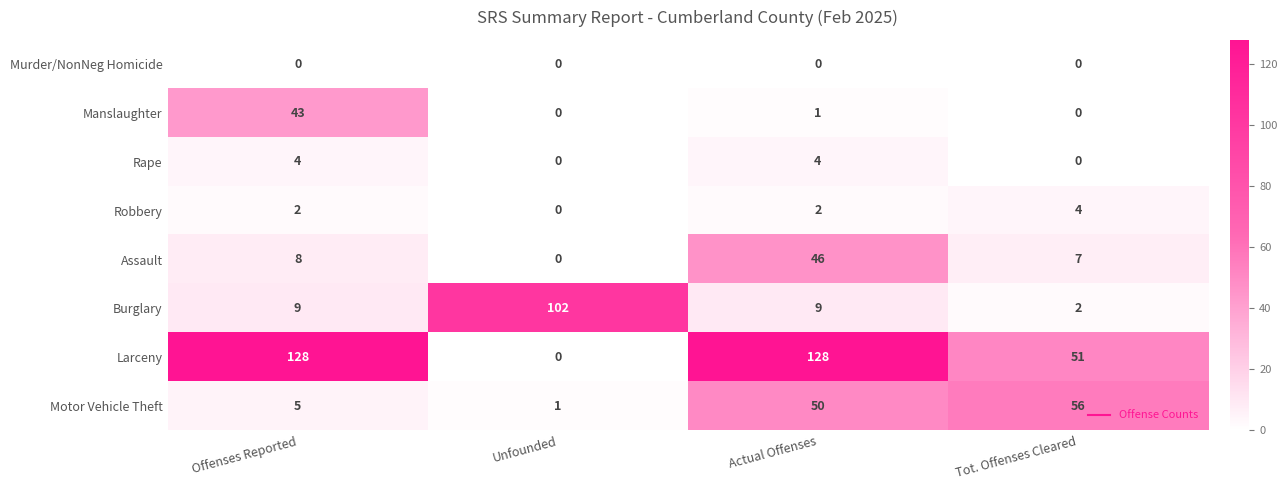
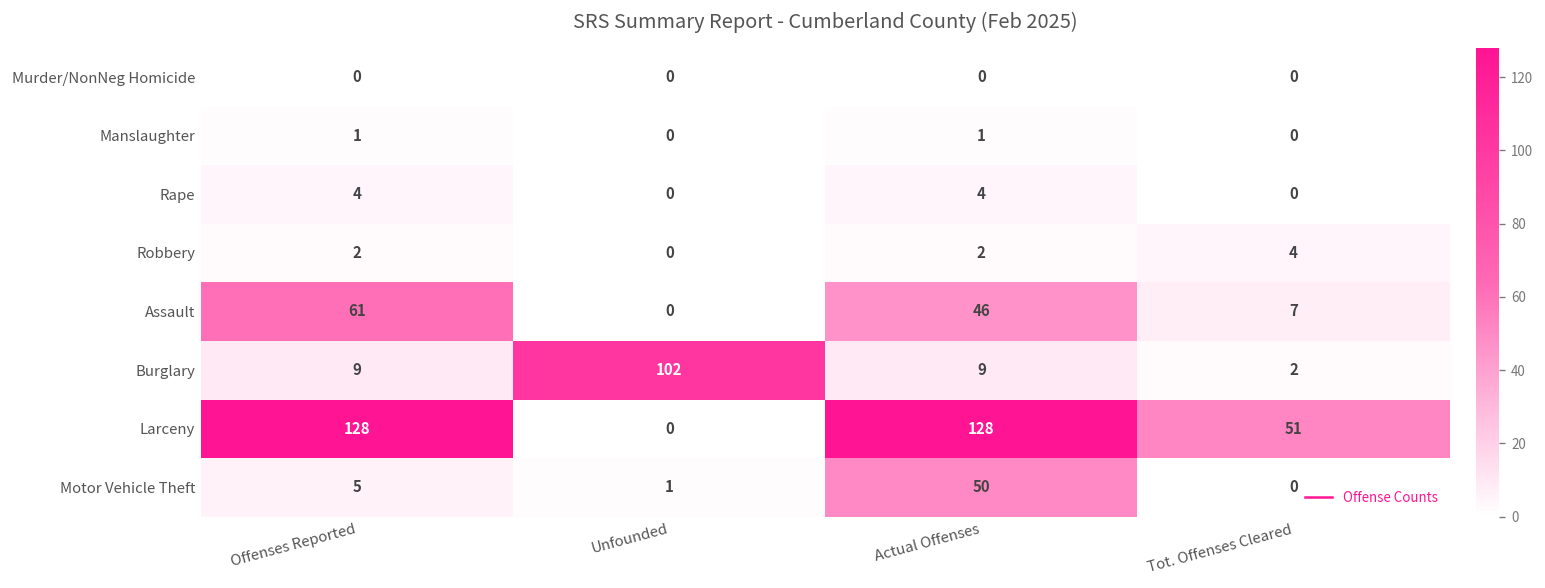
  {
    "Murder/NonNeg Homicide": {
      "Offenses Reported": 0,
      "Unfounded": 0,
      "Actual Offenses": 0,
      "Tot. Offenses Cleared": 0
    },
    "Manslaughter": {
-     "Offenses Reported": 43,
+     "Offenses Reported": 1,
      "Unfounded": 0,
      "Actual Offenses": 1,
      "Tot. Offenses Cleared": 0
    },
    "Rape": {
      "Offenses Reported": 4,
      "Unfounded": 0,
      "Actual Offenses": 4,
      "Tot. Offenses Cleared": 0
    },
    "Robbery": {
      "Offenses Reported": 2,
      "Unfounded": 0,
      "Actual Offenses": 2,
      "Tot. Offenses Cleared": 4
    },
    "Assault": {
-     "Offenses Reported": 8,
+     "Offenses Reported": 61,
      "Unfounded": 0,
      "Actual Offenses": 46,
      "Tot. Offenses Cleared": 7
    },
    "Burglary": {
      "Offenses Reported": 9,
      "Unfounded": 102,
      "Actual Offenses": 9,
      "Tot. Offenses Cleared": 2
    },
    "Larceny": {
      "Offenses Reported": 128,
      "Unfounded": 0,
      "Actual Offenses": 128,
      "Tot. Offenses Cleared": 51
    },
    "Motor Vehicle Theft": {
      "Offenses Reported": 5,
      "Unfounded": 1,
      "Actual Offenses": 50,
-     "Tot. Offenses Cleared": 56
+     "Tot. Offenses Cleared": 0
    }
  }
